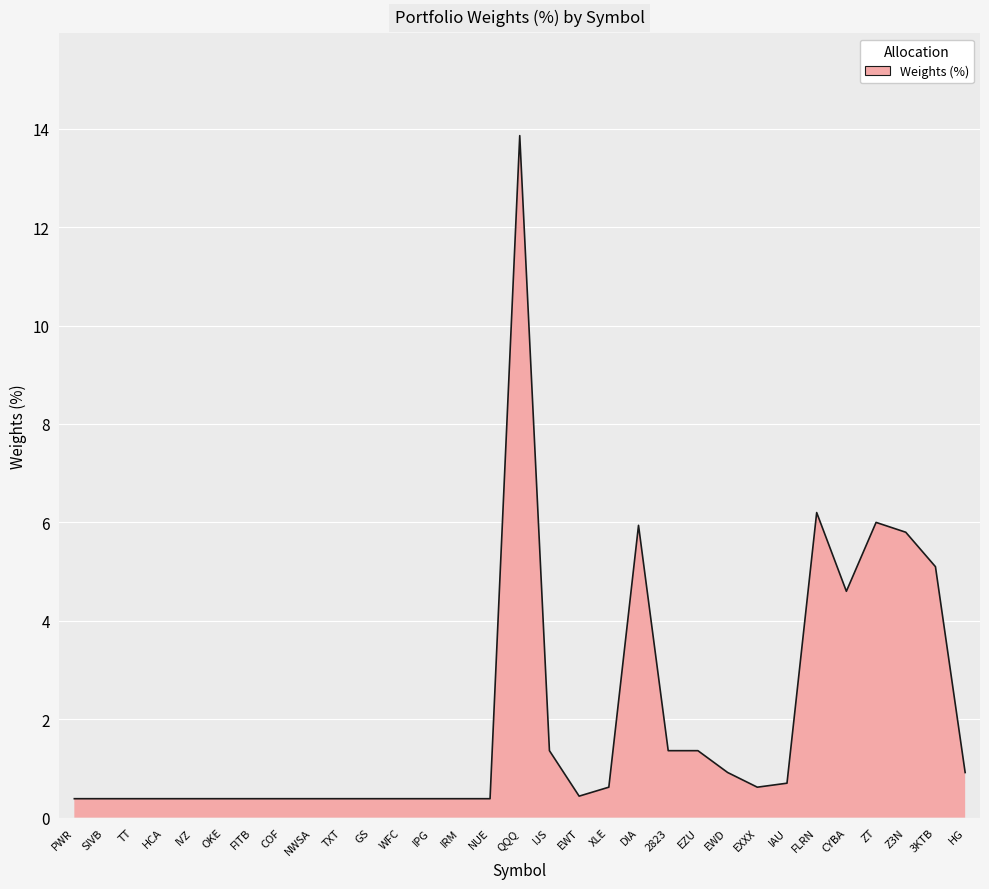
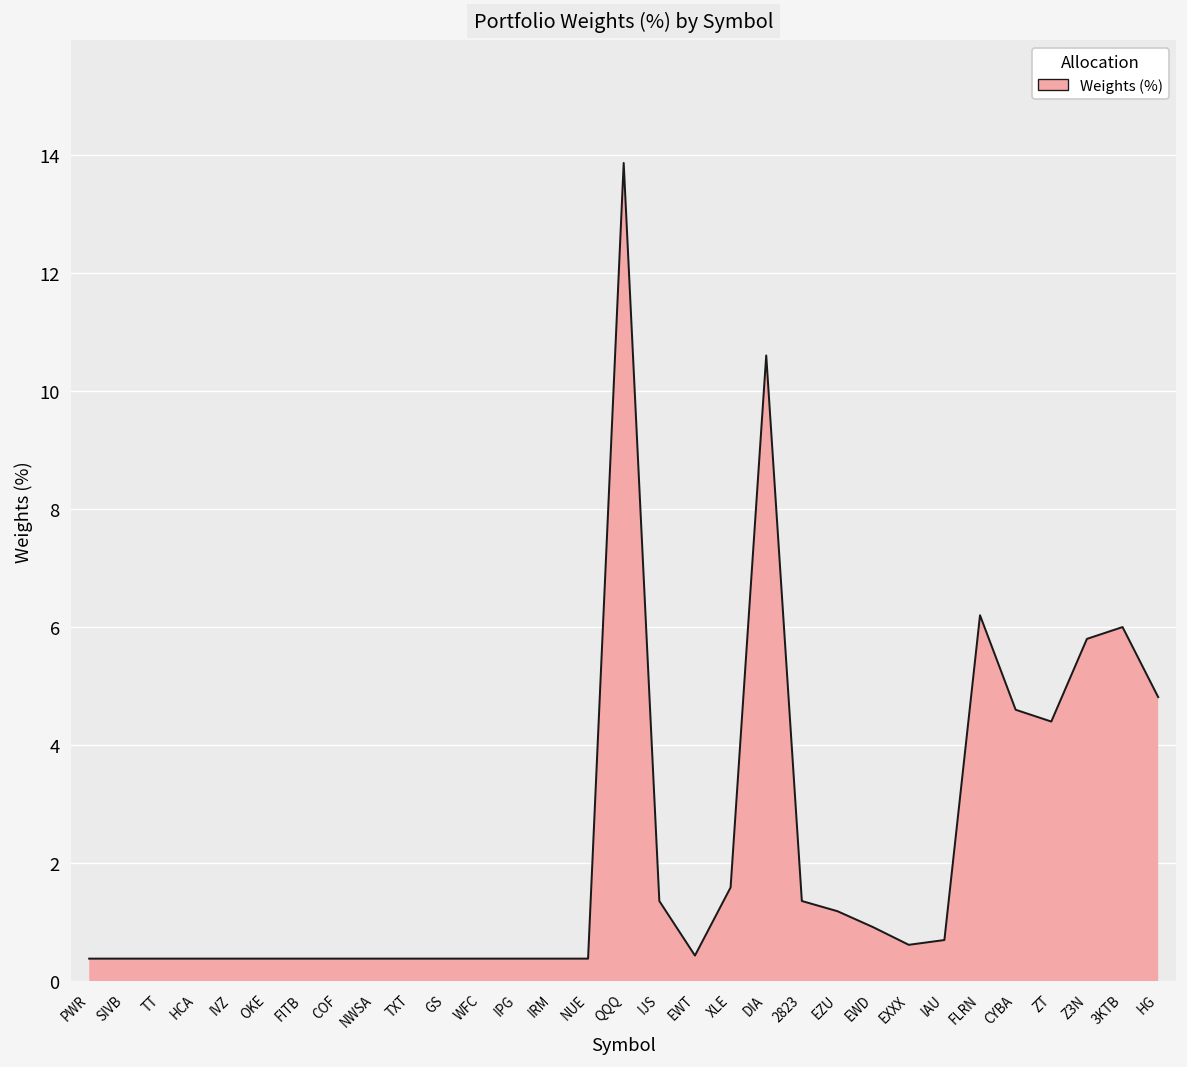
  {
    "PWR": 0.4,
    "SIVB": 0.4,
    "TT": 0.4,
    "HCA": 0.4,
    "IVZ": 0.4,
    "OKE": 0.4,
    "FITB": 0.4,
    "COF": 0.4,
    "NWSA": 0.4,
    "TXT": 0.4,
    "GS": 0.4,
    "WFC": 0.4,
    "IPG": 0.4,
    "IRM": 0.4,
    "NUE": 0.4,
    "QQQ": 13.9,
    "IJS": 1.4,
    "EWT": 0.4,
-   "XLE": 0.6,
-   "DIA": 5.9,
+   "XLE": 1.6,
+   "DIA": 10.6,
    "2823": 1.4,
-   "EZU": 1.4,
+   "EZU": 1.2,
    "EWD": 0.9,
    "EXXX": 0.6,
    "IAU": 0.7,
    "FLRN": 6.2,
    "CYBA": 4.6,
-   "ZT": 6.0,
+   "ZT": 4.4,
    "Z3N": 5.8,
-   "3KTB": 5.1,
-   "HG": 0.9
+   "3KTB": 6.0,
+   "HG": 4.8
  }
